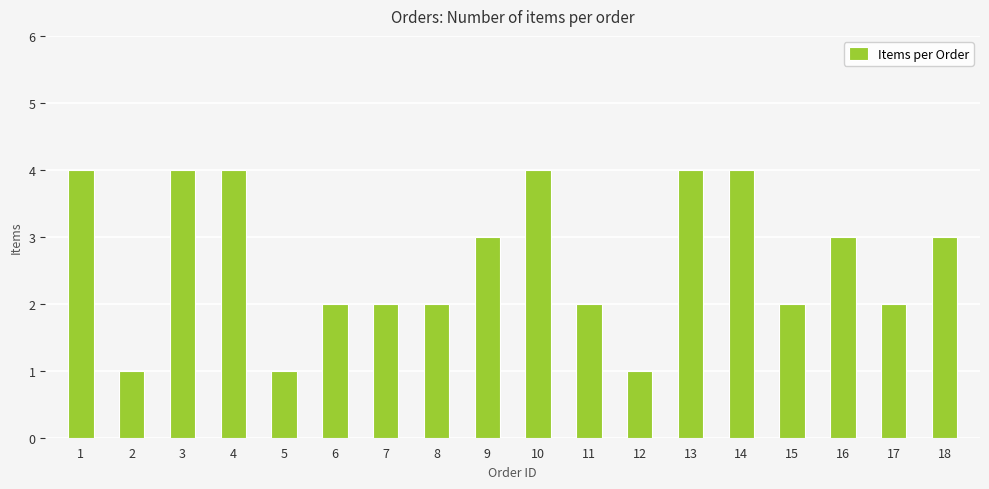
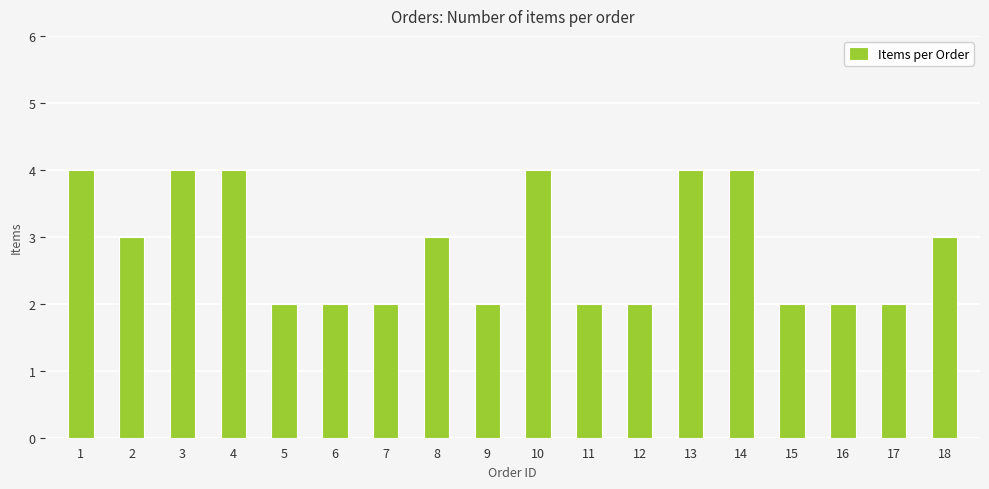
  {
    "1": 4,
-   "2": 1,
+   "2": 3,
    "3": 4,
    "4": 4,
-   "5": 1,
+   "5": 2,
    "6": 2,
    "7": 2,
-   "8": 2,
-   "9": 3,
+   "8": 3,
+   "9": 2,
    "10": 4,
    "11": 2,
-   "12": 1,
+   "12": 2,
    "13": 4,
    "14": 4,
    "15": 2,
-   "16": 3,
+   "16": 2,
    "17": 2,
    "18": 3
  }
